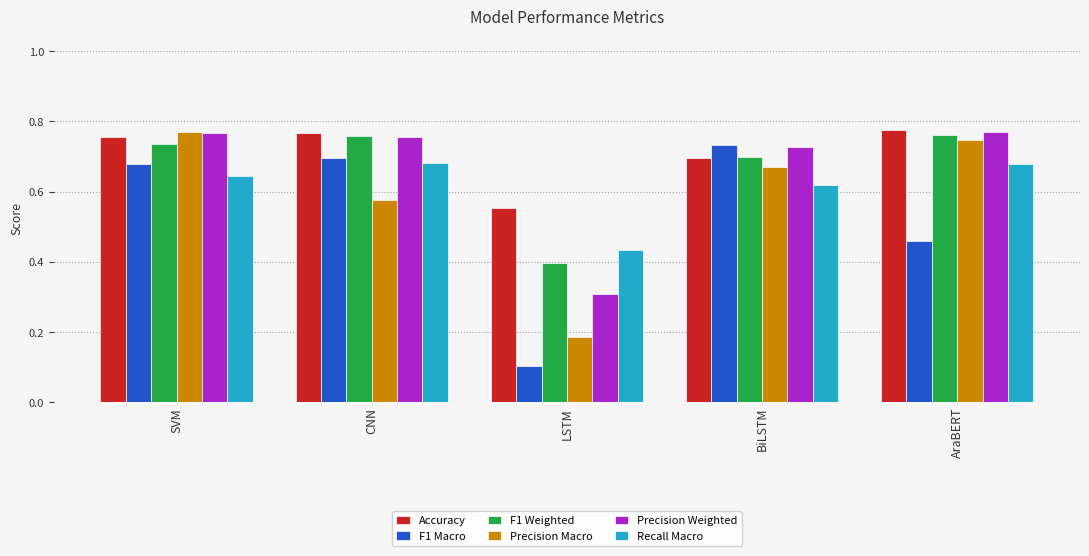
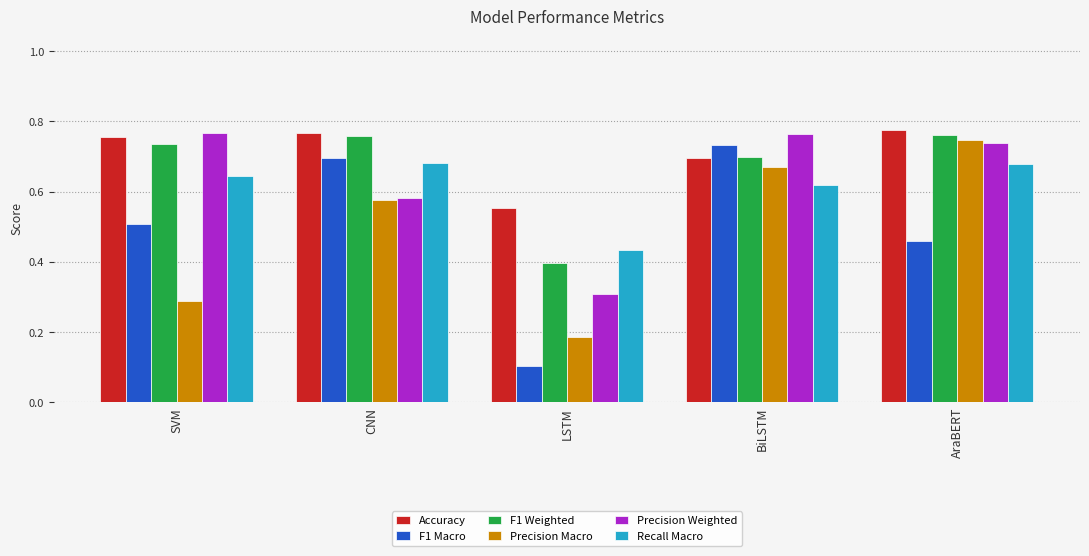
  {
    "Accuracy": {
      "SVM": 0.76,
      "CNN": 0.77,
      "LSTM": 0.55,
      "BiLSTM": 0.70,
      "AraBERT": 0.77
    },
    "F1 Macro": {
-     "SVM": 0.68,
+     "SVM": 0.51,
      "CNN": 0.70,
      "LSTM": 0.10,
      "BiLSTM": 0.73,
      "AraBERT": 0.46
    },
    "F1 Weighted": {
      "SVM": 0.74,
      "CNN": 0.76,
      "LSTM": 0.40,
      "BiLSTM": 0.70,
      "AraBERT": 0.76
    },
    "Precision Macro": {
-     "SVM": 0.77,
+     "SVM": 0.29,
      "CNN": 0.58,
      "LSTM": 0.19,
      "BiLSTM": 0.67,
      "AraBERT": 0.75
    },
    "Precision Weighted": {
      "SVM": 0.77,
-     "CNN": 0.76,
+     "CNN": 0.58,
      "LSTM": 0.31,
-     "BiLSTM": 0.73,
-     "AraBERT": 0.77
+     "BiLSTM": 0.76,
+     "AraBERT": 0.74
    },
    "Recall Macro": {
      "SVM": 0.65,
      "CNN": 0.68,
      "LSTM": 0.43,
      "BiLSTM": 0.62,
      "AraBERT": 0.68
    }
  }
